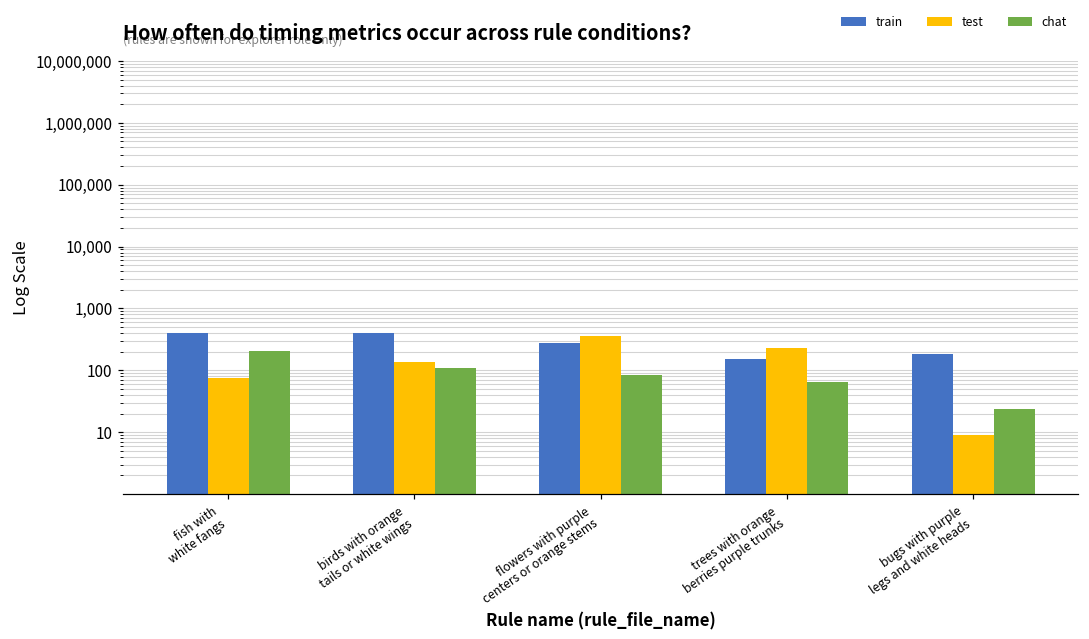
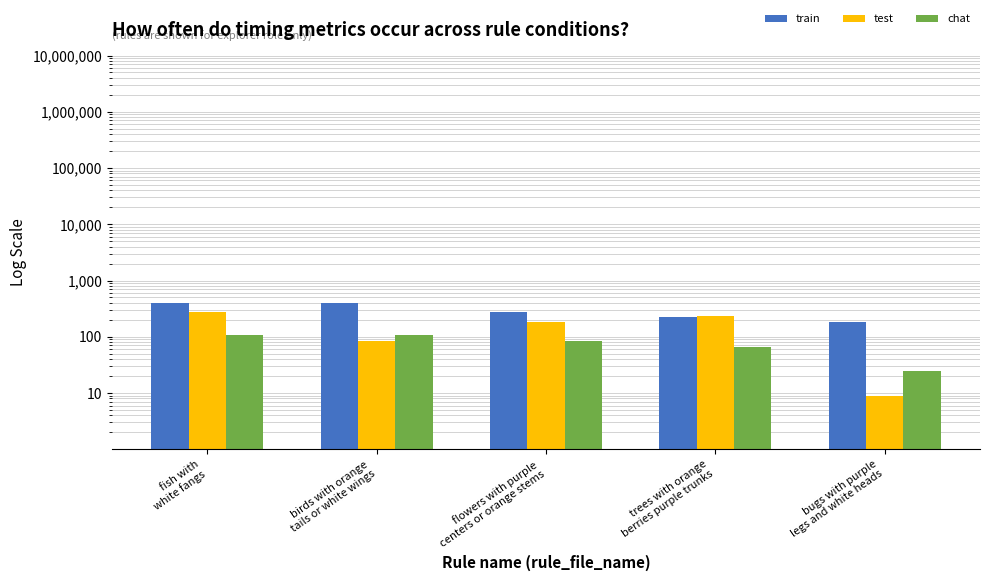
  {
    "train": {
      "fish with white fangs": 400,
      "birds with orange tails or white wings": 400,
      "flowers with purple centers or orange stems": 300,
-     "trees with orange berries purple trunks": 150,
+     "trees with orange berries purple trunks": 220,
      "bugs with purple legs and white heads": 180
    },
    "test": {
-     "fish with white fangs": 80,
-     "birds with orange tails or white wings": 140,
-     "flowers with purple centers or orange stems": 400,
+     "fish with white fangs": 300,
+     "birds with orange tails or white wings": 80,
+     "flowers with purple centers or orange stems": 180,
      "trees with orange berries purple trunks": 230,
      "bugs with purple legs and white heads": 9
    },
    "chat": {
-     "fish with white fangs": 210,
+     "fish with white fangs": 110,
      "birds with orange tails or white wings": 110,
      "flowers with purple centers or orange stems": 80,
      "trees with orange berries purple trunks": 70,
      "bugs with purple legs and white heads": 24
    }
  }
